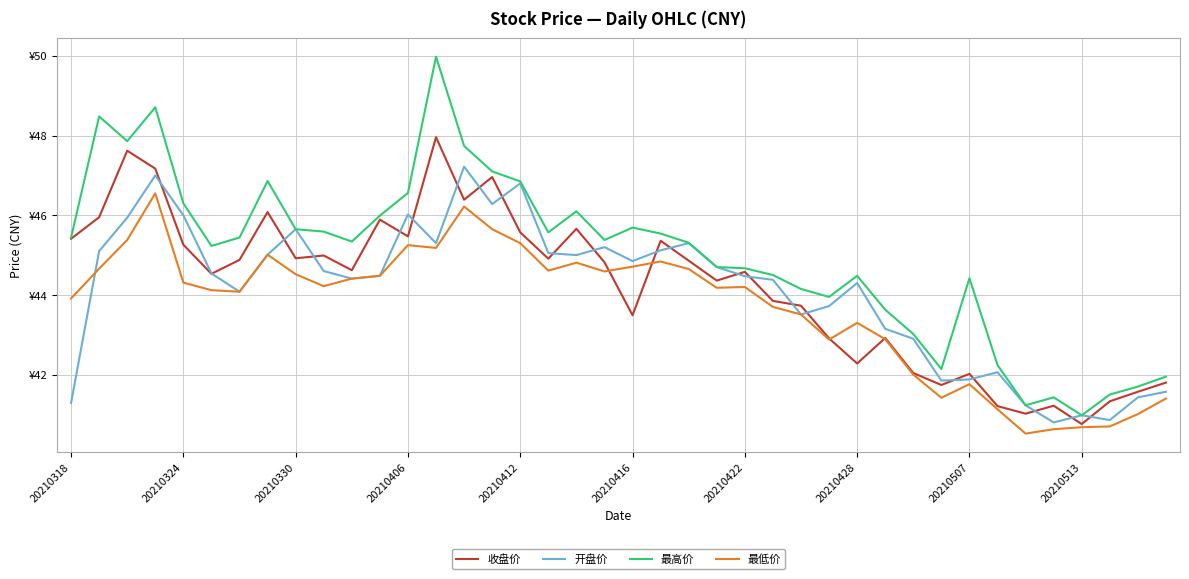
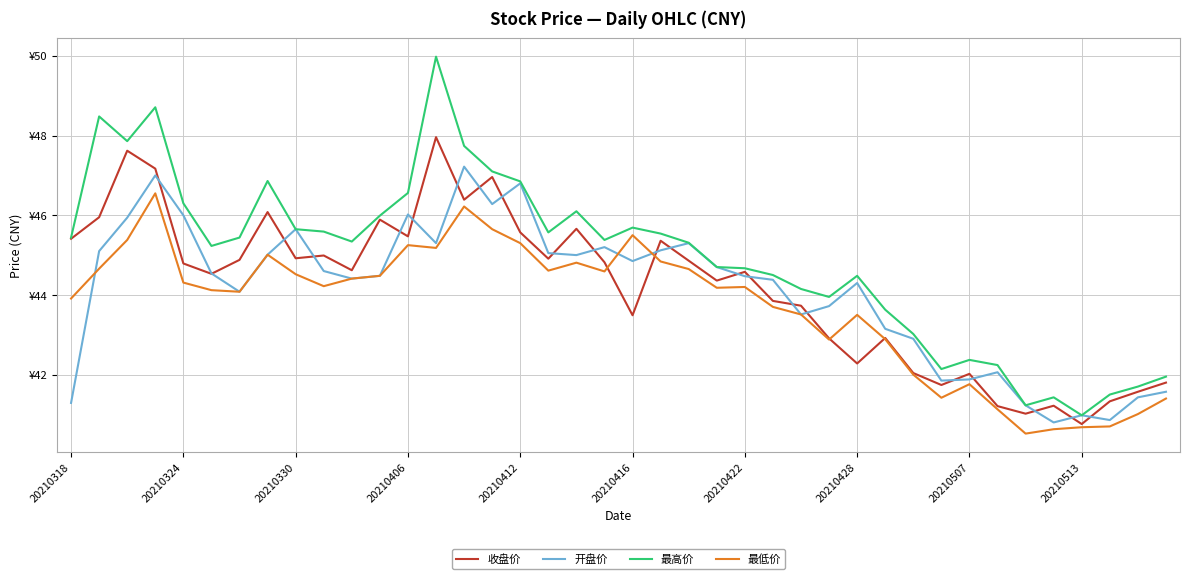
  {
    "收盘价": {
-     "20210324": "¥45.3",
+     "20210324": "¥44.8",
      "20210330": "¥44.9",
      "20210406": "¥45.5",
      "20210412": "¥45.6",
      "20210416": "¥43.5",
      "20210422": "¥44.6",
      "20210428": "¥42.3",
      "20210507": "¥42.0",
      "20210513": "¥40.8"
    },
    "开盘价": {
      "20210318": "¥41.3",
      "20210324": "¥46.0",
      "20210406": "¥46.0",
      "20210416": "¥44.9",
      "20210422": "¥44.5",
      "20210428": "¥44.3",
      "20210507": "¥41.9"
    },
    "最高价": {
      "20210324": "¥46.3",
      "20210406": "¥46.6",
      "20210416": "¥45.7",
      "20210422": "¥44.7",
      "20210428": "¥44.5",
-     "20210507": "¥44.4"
+     "20210507": "¥42.4"
    },
    "最低价": {
      "20210318": "¥43.9",
      "20210324": "¥44.3",
      "20210330": "¥44.5",
      "20210406": "¥45.3",
      "20210412": "¥45.3",
-     "20210416": "¥44.7",
+     "20210416": "¥45.5",
      "20210422": "¥44.2",
-     "20210428": "¥43.3",
+     "20210428": "¥43.5",
      "20210507": "¥41.8",
      "20210513": "¥40.7"
    }
  }
